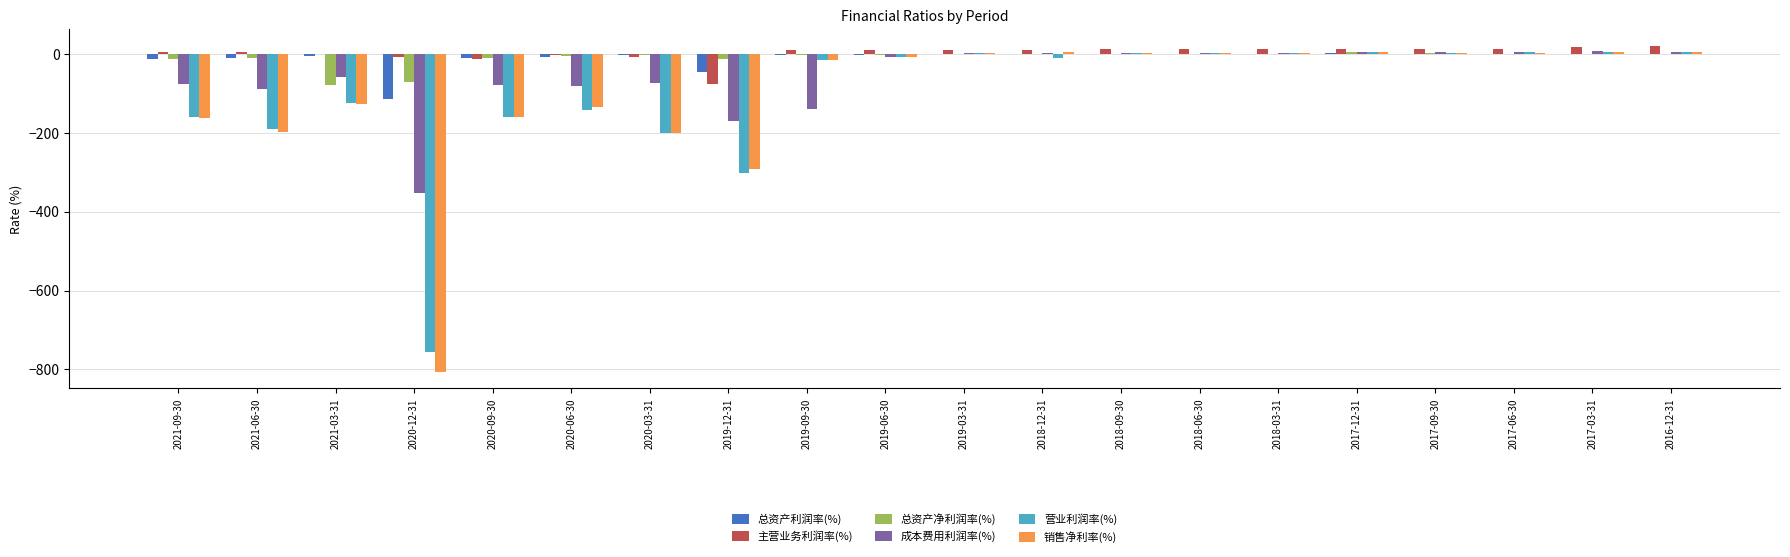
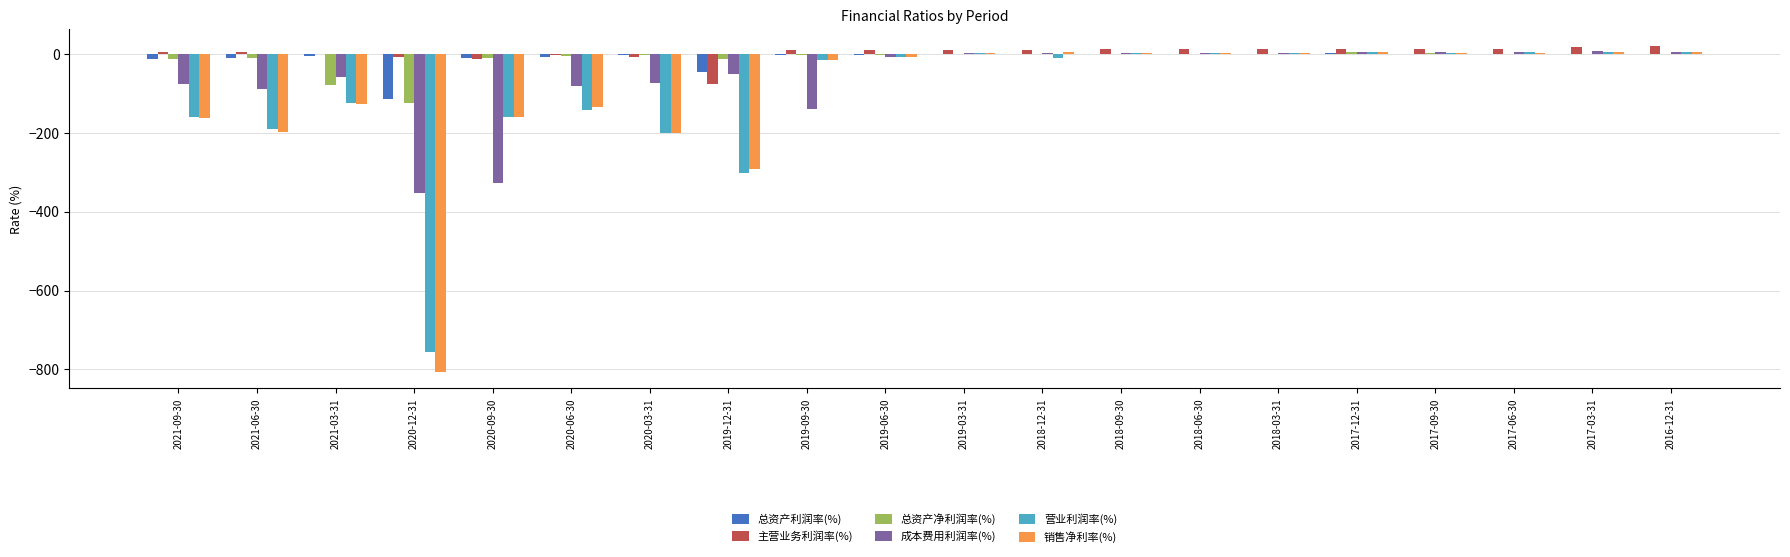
  {
    "主营业务利润率(%)": {
      "2021-06-30": 10,
      "2020-12-31": -10,
      "2020-09-30": -10,
      "2019-12-31": -80,
      "2019-09-30": 10,
      "2019-06-30": 10,
      "2019-03-31": 10,
      "2018-12-31": 10,
      "2018-09-30": 10,
      "2018-06-30": 20,
      "2018-03-31": 10,
      "2017-12-31": 20,
      "2017-09-30": 10,
      "2017-06-30": 10,
      "2017-03-31": 20,
      "2016-12-31": 20
    },
    "总资产净利润率(%)": {
      "2021-09-30": -10,
      "2021-06-30": -10,
      "2021-03-31": -80,
-     "2020-12-31": -70,
+     "2020-12-31": -120,
      "2020-09-30": -10,
      "2019-12-31": -10
    },
    "成本费用利润率(%)": {
      "2021-09-30": -80,
      "2021-06-30": -90,
      "2021-03-31": -60,
      "2020-12-31": -350,
-     "2020-09-30": -80,
+     "2020-09-30": -330,
      "2020-06-30": -80,
      "2020-03-31": -70,
-     "2019-12-31": -170,
+     "2019-12-31": -50,
      "2019-09-30": -140,
      "2017-12-31": 10,
      "2017-03-31": 10,
      "2016-12-31": 10
    },
    "销售净利率(%)": {
      "2021-09-30": -160,
      "2021-06-30": -200,
      "2021-03-31": -120,
      "2020-12-31": -810,
      "2020-09-30": -160,
      "2020-06-30": -130,
      "2020-03-31": -200,
      "2019-12-31": -290,
      "2019-09-30": -10
    }
  }
